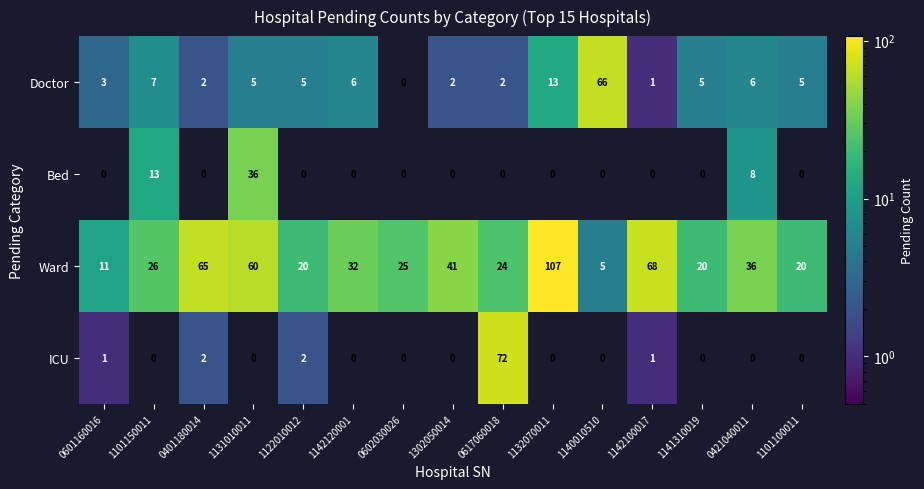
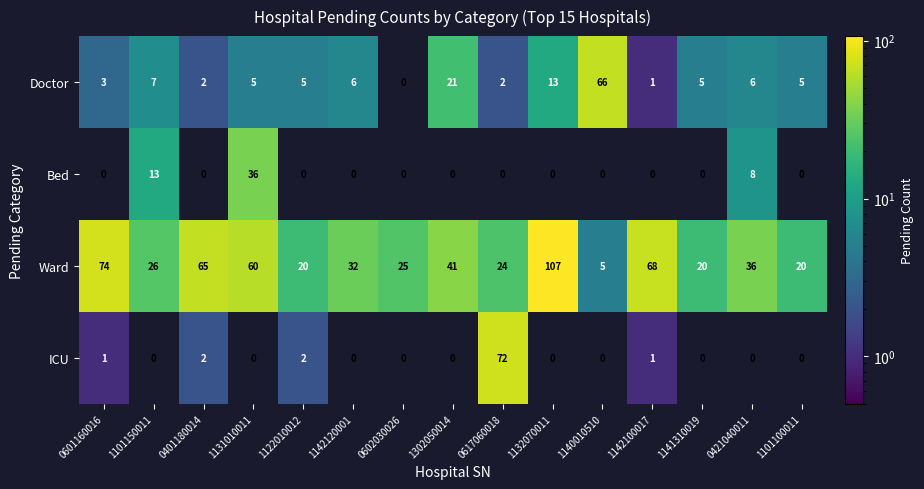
  {
    "Doctor": {
      "0601160016": 3,
      "1101150011": 7,
      "0401180014": 2,
      "1131010011": 5,
      "1122010012": 5,
      "1142120001": 6,
-     "1302050014": 2,
+     "1302050014": 21,
      "0617060018": 2,
      "1132070011": 13,
      "1140010510": 66,
      "1142100017": 1,
      "1141310019": 5,
      "0421040011": 6,
      "1101100011": 5
    },
    "Bed": {
      "1101150011": 13,
      "1131010011": 36,
      "0421040011": 8
    },
    "Ward": {
-     "0601160016": 11,
+     "0601160016": 74,
      "1101150011": 26,
      "0401180014": 65,
      "1131010011": 60,
      "1122010012": 20,
      "1142120001": 32,
      "0602030026": 25,
      "1302050014": 41,
      "0617060018": 24,
      "1132070011": 107,
      "1140010510": 5,
      "1142100017": 68,
      "1141310019": 20,
      "0421040011": 36,
      "1101100011": 20
    },
    "ICU": {
      "0601160016": 1,
      "0401180014": 2,
      "1122010012": 2,
      "0617060018": 72,
      "1142100017": 1
    }
  }
